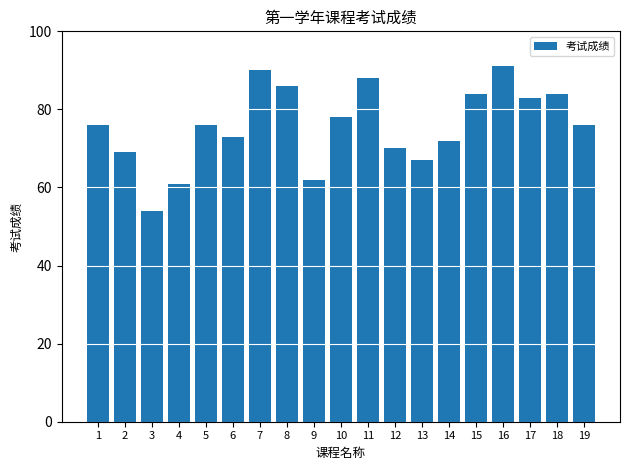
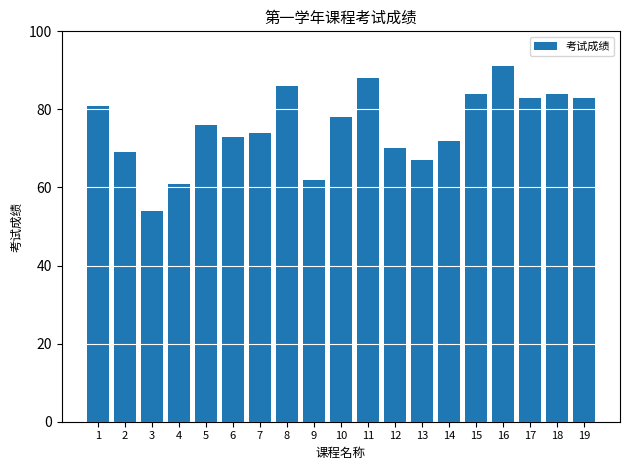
  {
-   "1": 76,
+   "1": 81,
    "2": 69,
    "3": 54,
    "4": 61,
    "5": 76,
    "6": 73,
-   "7": 90,
+   "7": 74,
    "8": 86,
    "9": 62,
    "10": 78,
    "11": 88,
    "12": 70,
    "13": 67,
    "14": 72,
    "15": 84,
    "16": 91,
    "17": 83,
    "18": 84,
-   "19": 76
+   "19": 83
  }
